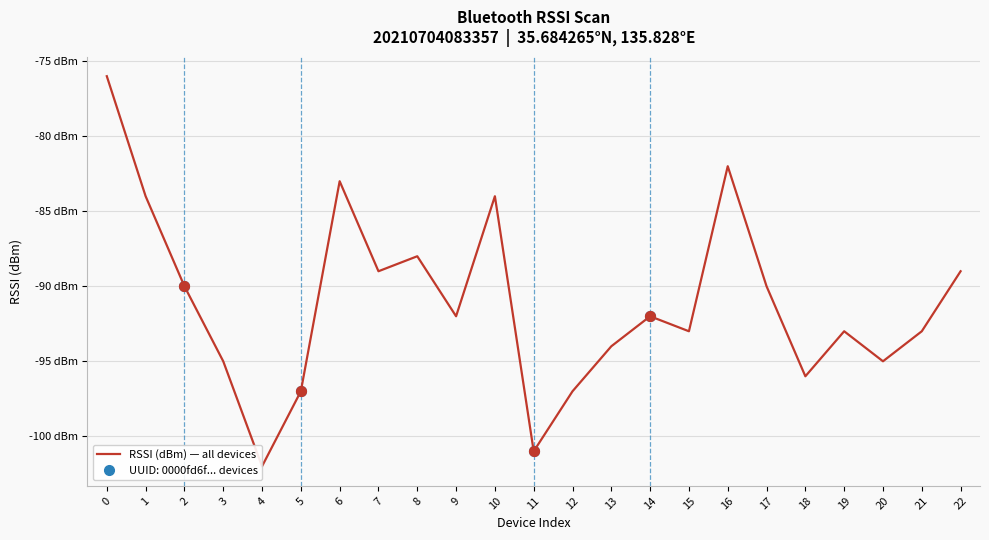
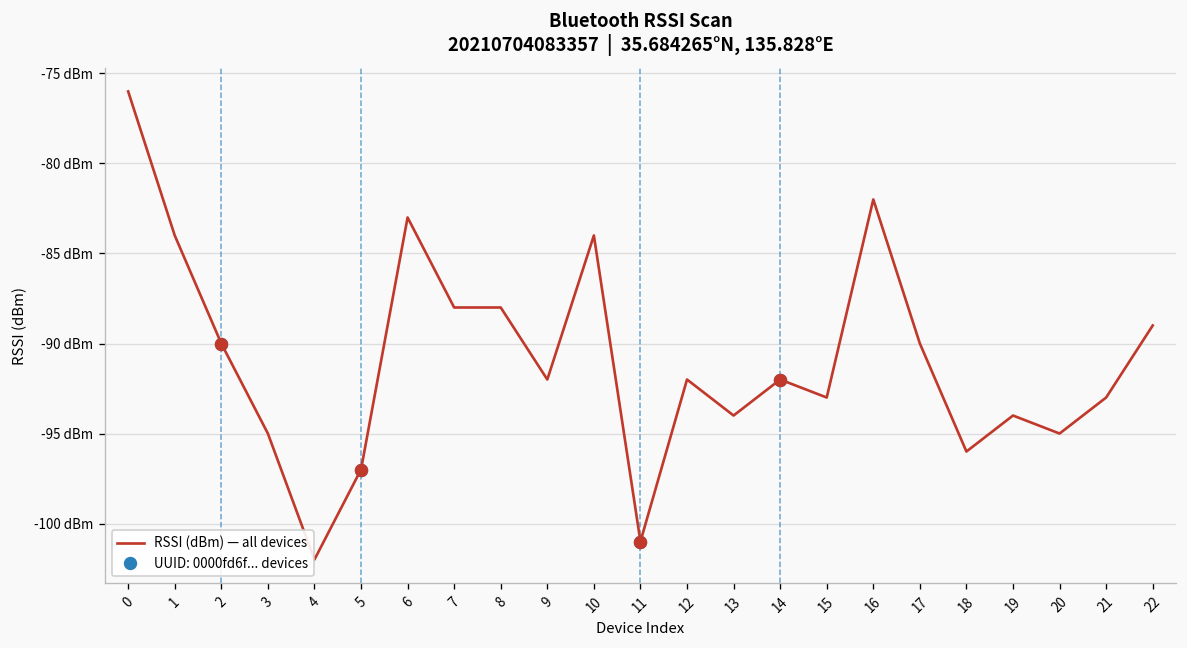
  {
    "RSSI (dBm) — all devices": {
      "0": "-76 dBm",
      "1": "-84 dBm",
      "3": "-95 dBm",
      "6": "-83 dBm",
-     "7": "-89 dBm",
+     "7": "-88 dBm",
      "8": "-88 dBm",
      "9": "-92 dBm",
      "10": "-84 dBm",
-     "12": "-97 dBm",
+     "12": "-92 dBm",
      "13": "-94 dBm",
      "15": "-93 dBm",
      "16": "-82 dBm",
      "17": "-90 dBm",
      "18": "-96 dBm",
-     "19": "-93 dBm",
+     "19": "-94 dBm",
      "20": "-95 dBm",
      "21": "-93 dBm",
      "22": "-89 dBm"
    }
  }
